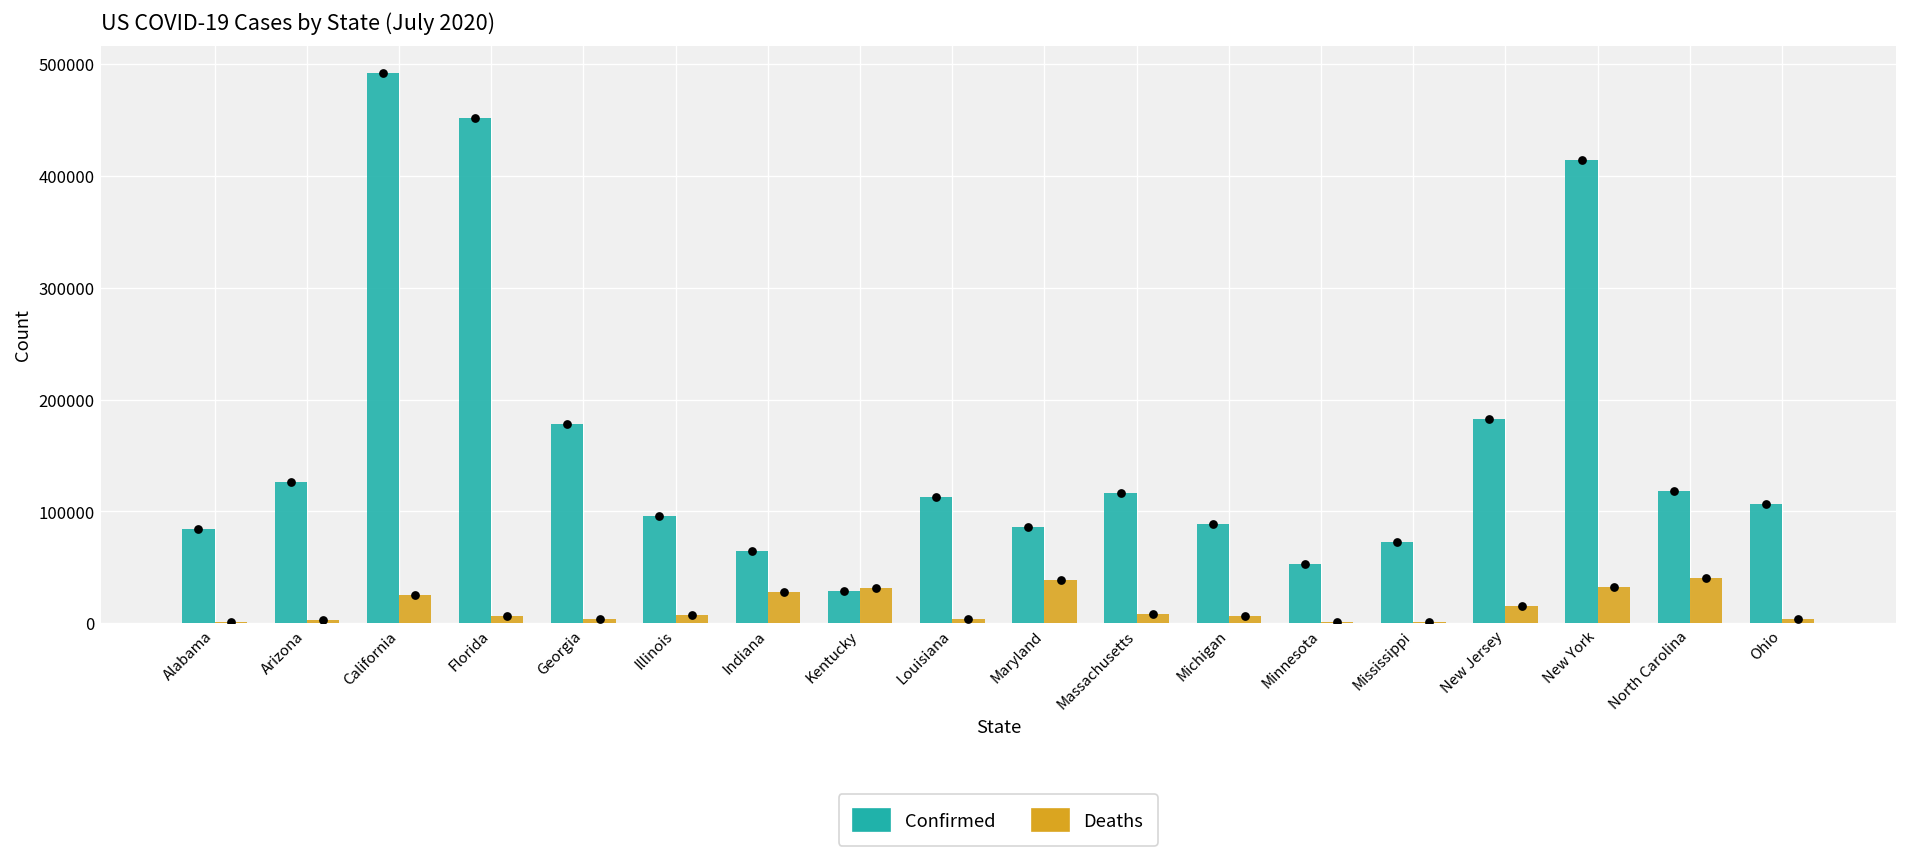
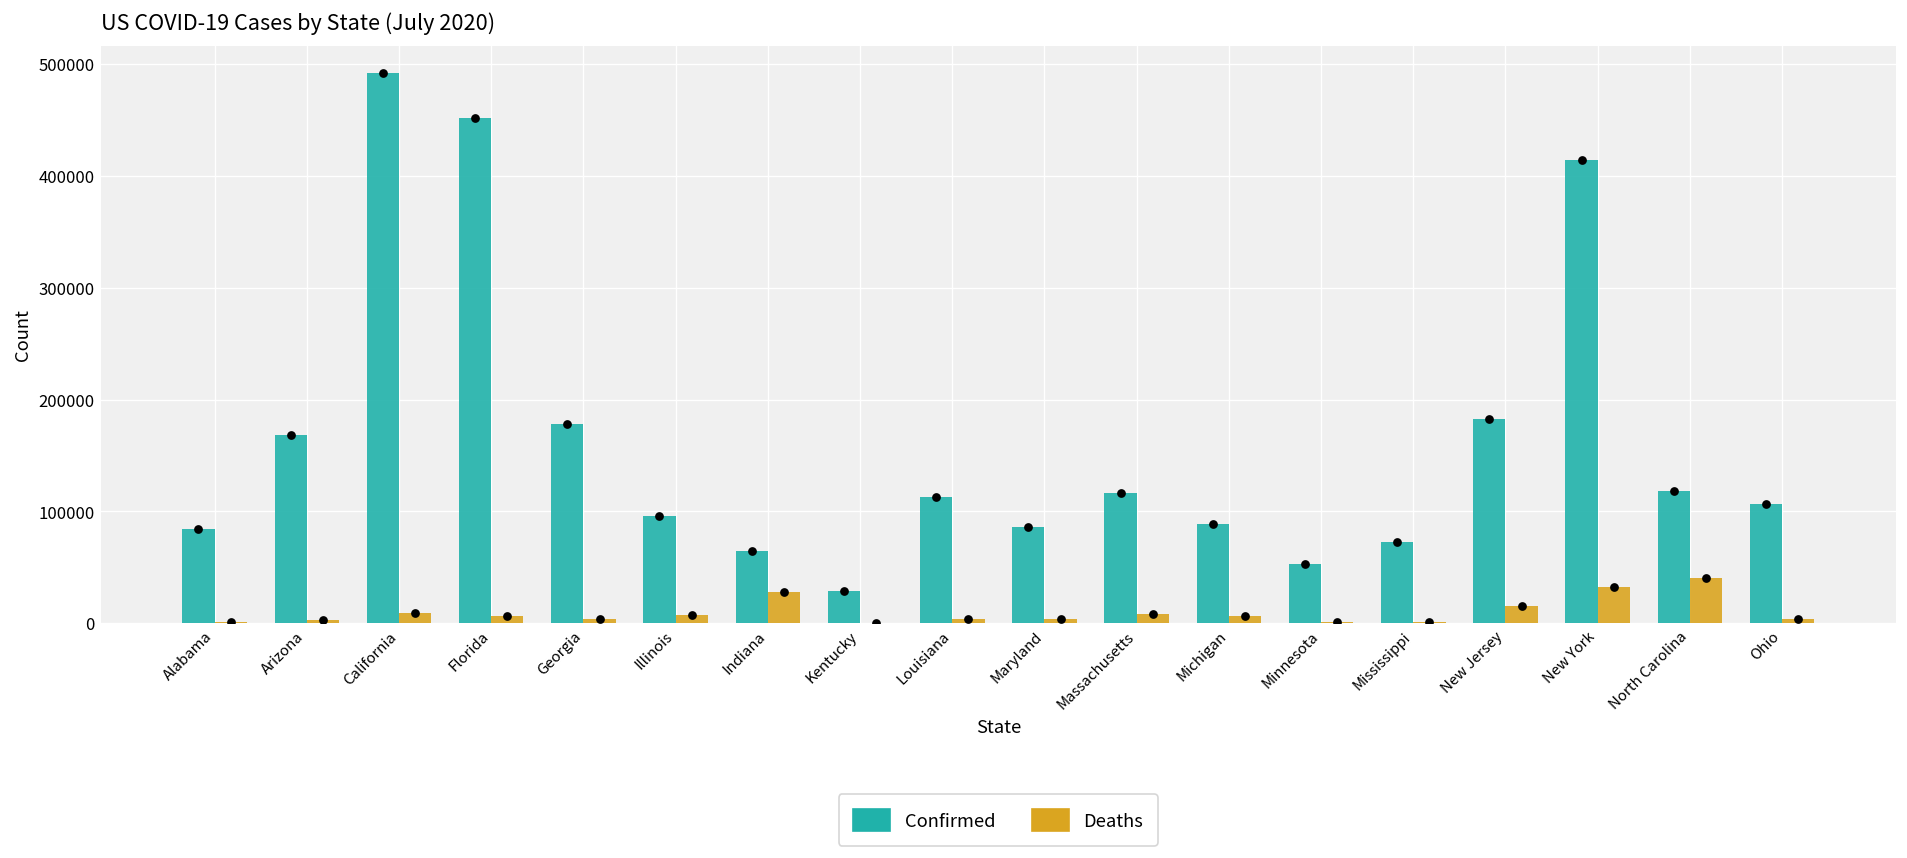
  {
    "Confirmed": {
      "Alabama": 80000,
-     "Arizona": 130000,
+     "Arizona": 170000,
      "California": 490000,
      "Florida": 450000,
      "Georgia": 180000,
      "Illinois": 100000,
      "Indiana": 60000,
      "Kentucky": 30000,
      "Louisiana": 110000,
      "Maryland": 90000,
      "Massachusetts": 120000,
      "Michigan": 90000,
      "Minnesota": 50000,
      "Mississippi": 70000,
      "New Jersey": 180000,
      "New York": 410000,
      "North Carolina": 120000,
      "Ohio": 110000
    },
    "Deaths": {
      "Arizona": 0,
-     "California": 30000,
+     "California": 10000,
      "Florida": 10000,
      "Georgia": 0,
      "Illinois": 10000,
      "Indiana": 30000,
-     "Kentucky": 30000,
+     "Kentucky": 0,
      "Louisiana": 0,
-     "Maryland": 40000,
+     "Maryland": 0,
      "Massachusetts": 10000,
      "Michigan": 10000,
      "New Jersey": 20000,
      "New York": 30000,
      "North Carolina": 40000,
      "Ohio": 0
    }
  }
